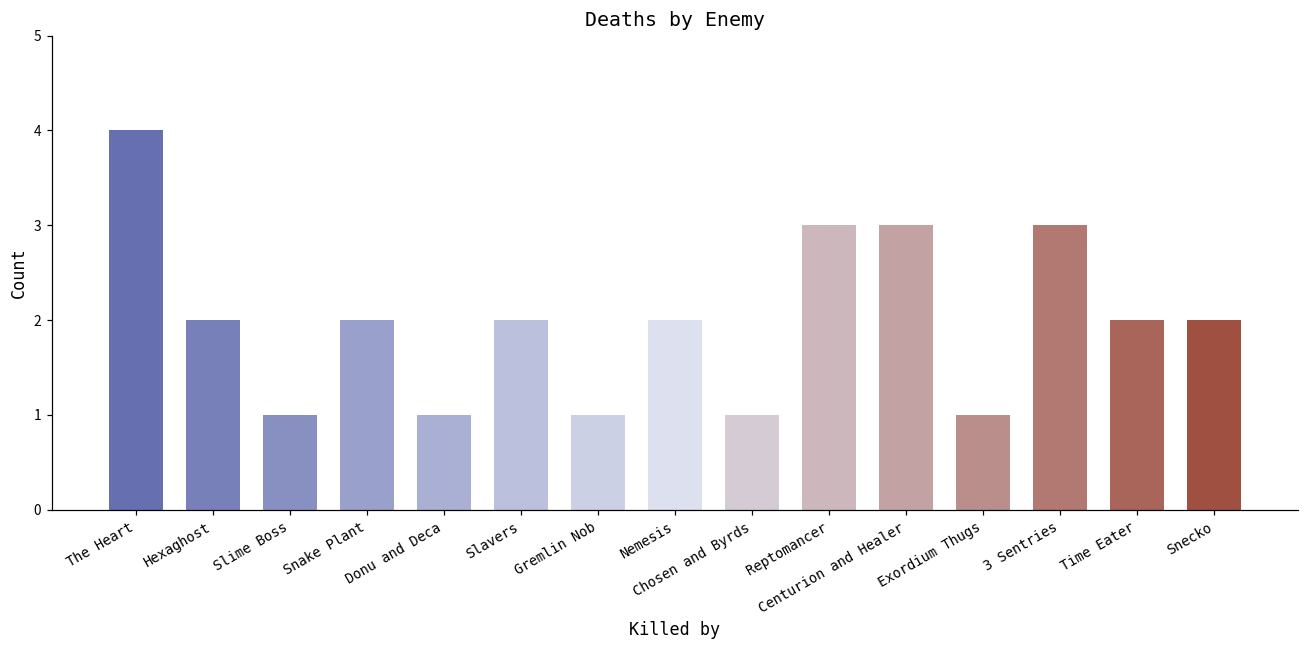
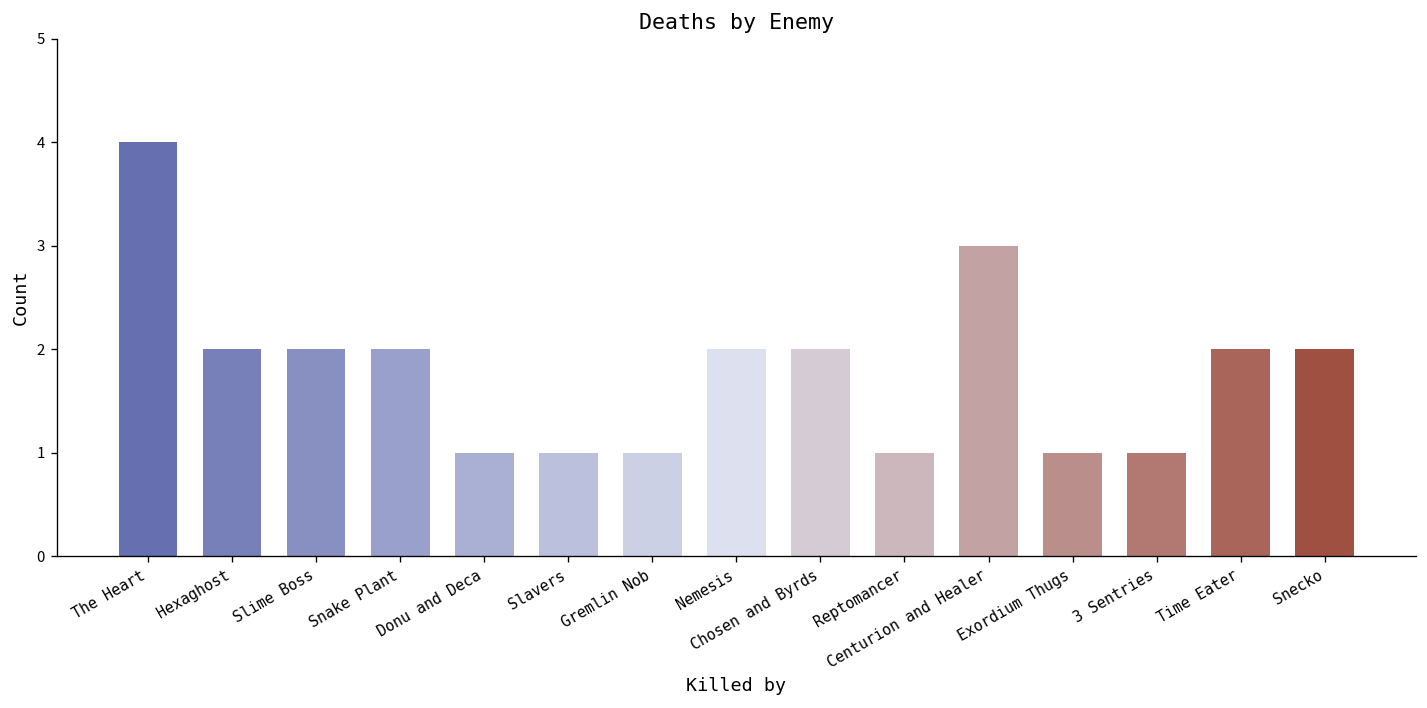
  {
    "The Heart": 4,
    "Hexaghost": 2,
-   "Slime Boss": 1,
+   "Slime Boss": 2,
    "Snake Plant": 2,
    "Donu and Deca": 1,
-   "Slavers": 2,
+   "Slavers": 1,
    "Gremlin Nob": 1,
    "Nemesis": 2,
-   "Chosen and Byrds": 1,
-   "Reptomancer": 3,
+   "Chosen and Byrds": 2,
+   "Reptomancer": 1,
    "Centurion and Healer": 3,
    "Exordium Thugs": 1,
-   "3 Sentries": 3,
+   "3 Sentries": 1,
    "Time Eater": 2,
    "Snecko": 2
  }
